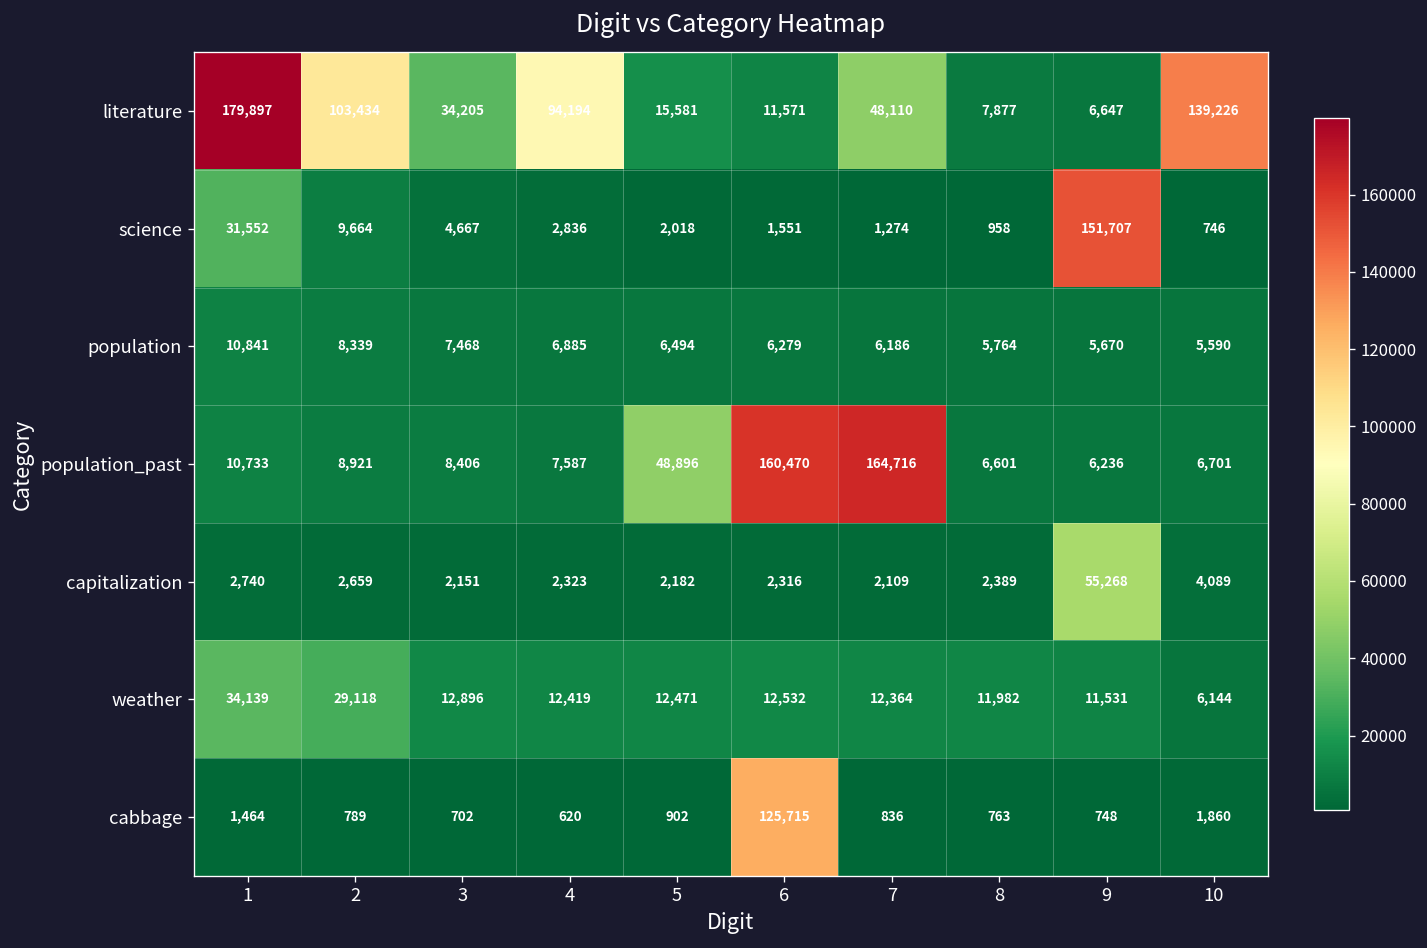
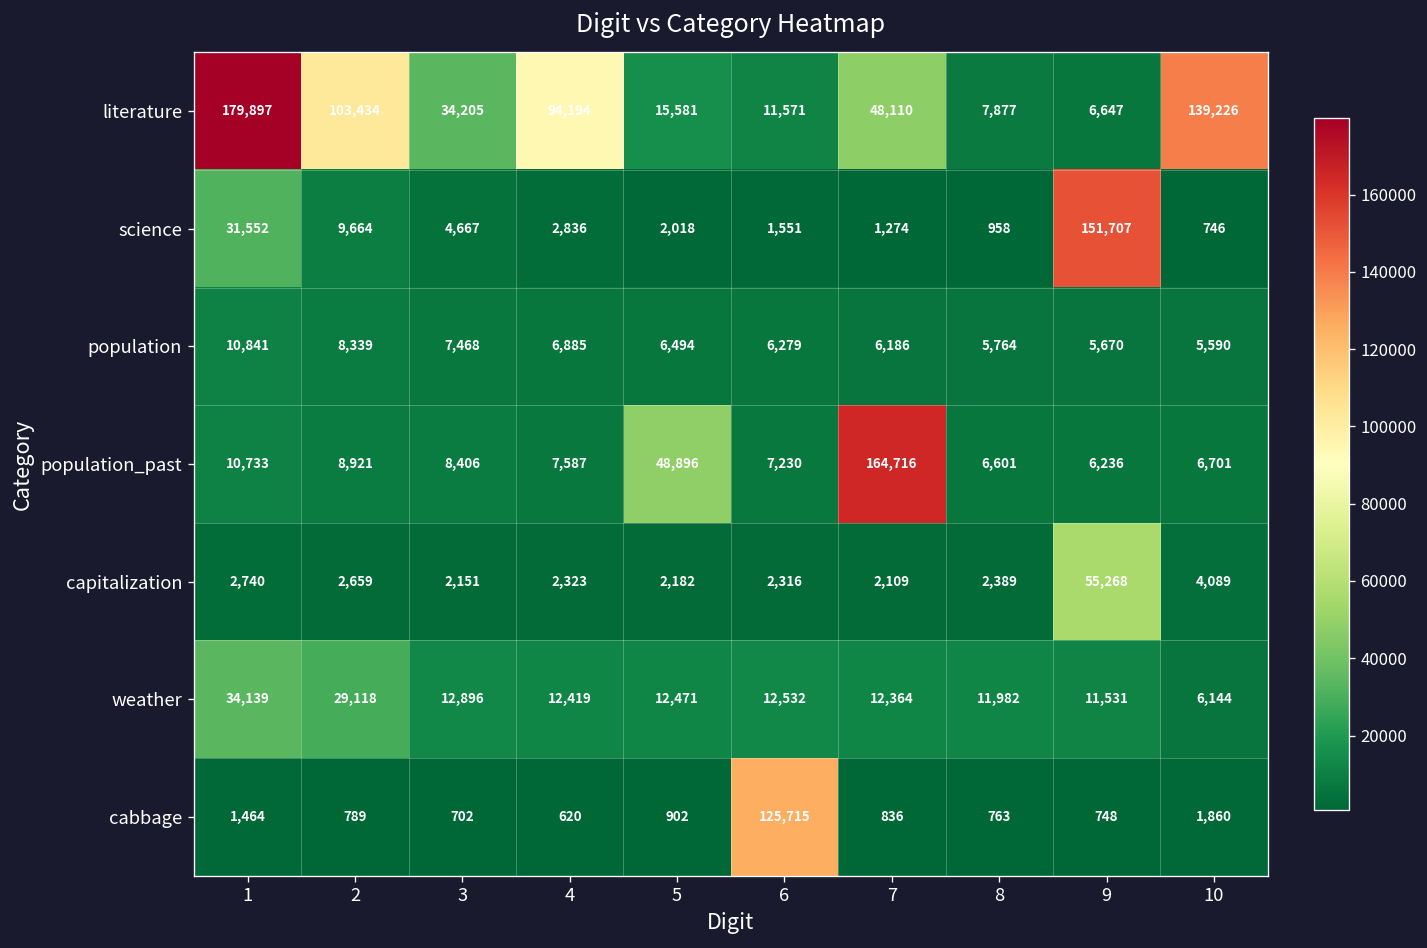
  {
    "literature": {
      "1": "179,897",
      "2": "103,434",
      "3": "34,205",
      "4": "94,194",
      "5": "15,581",
      "6": "11,571",
      "7": "48,110",
      "8": "7,877",
      "9": "6,647",
      "10": "139,226"
    },
    "science": {
      "1": "31,552",
      "2": "9,664",
      "3": "4,667",
      "4": "2,836",
      "5": "2,018",
      "6": "1,551",
      "7": "1,274",
      "8": "958",
      "9": "151,707",
      "10": "746"
    },
    "population": {
      "1": "10,841",
      "2": "8,339",
      "3": "7,468",
      "4": "6,885",
      "5": "6,494",
      "6": "6,279",
      "7": "6,186",
      "8": "5,764",
      "9": "5,670",
      "10": "5,590"
    },
    "population_past": {
      "1": "10,733",
      "2": "8,921",
      "3": "8,406",
      "4": "7,587",
      "5": "48,896",
-     "6": "160,470",
+     "6": "7,230",
      "7": "164,716",
      "8": "6,601",
      "9": "6,236",
      "10": "6,701"
    },
    "capitalization": {
      "1": "2,740",
      "2": "2,659",
      "3": "2,151",
      "4": "2,323",
      "5": "2,182",
      "6": "2,316",
      "7": "2,109",
      "8": "2,389",
      "9": "55,268",
      "10": "4,089"
    },
    "weather": {
      "1": "34,139",
      "2": "29,118",
      "3": "12,896",
      "4": "12,419",
      "5": "12,471",
      "6": "12,532",
      "7": "12,364",
      "8": "11,982",
      "9": "11,531",
      "10": "6,144"
    },
    "cabbage": {
      "1": "1,464",
      "2": "789",
      "3": "702",
      "4": "620",
      "5": "902",
      "6": "125,715",
      "7": "836",
      "8": "763",
      "9": "748",
      "10": "1,860"
    }
  }
